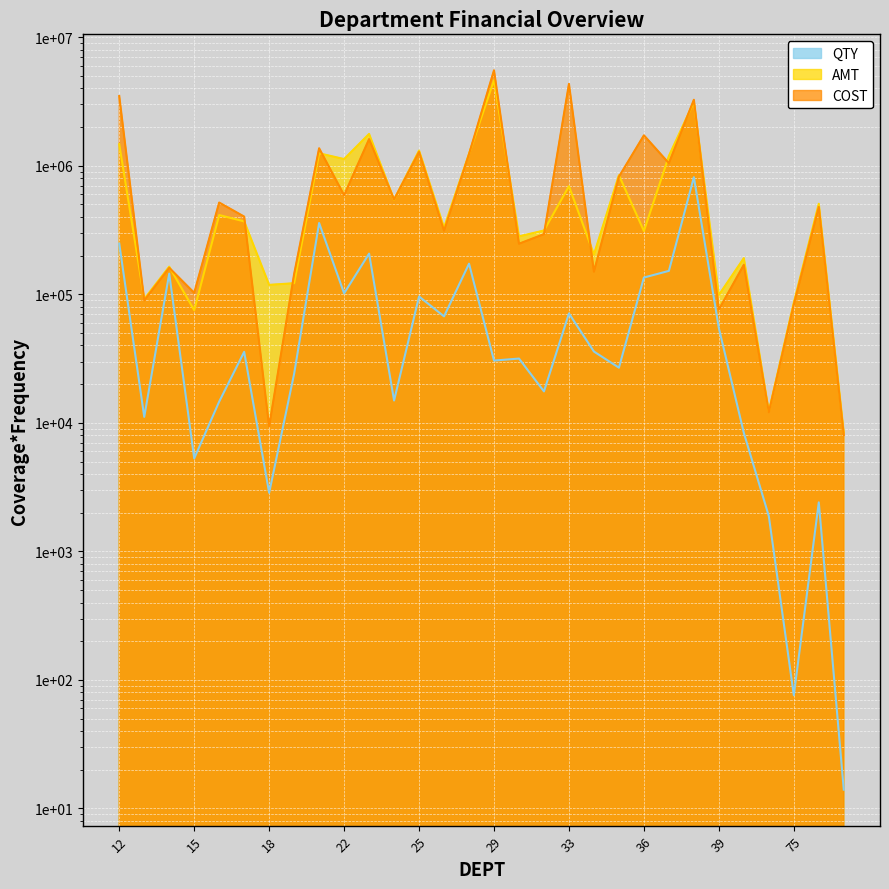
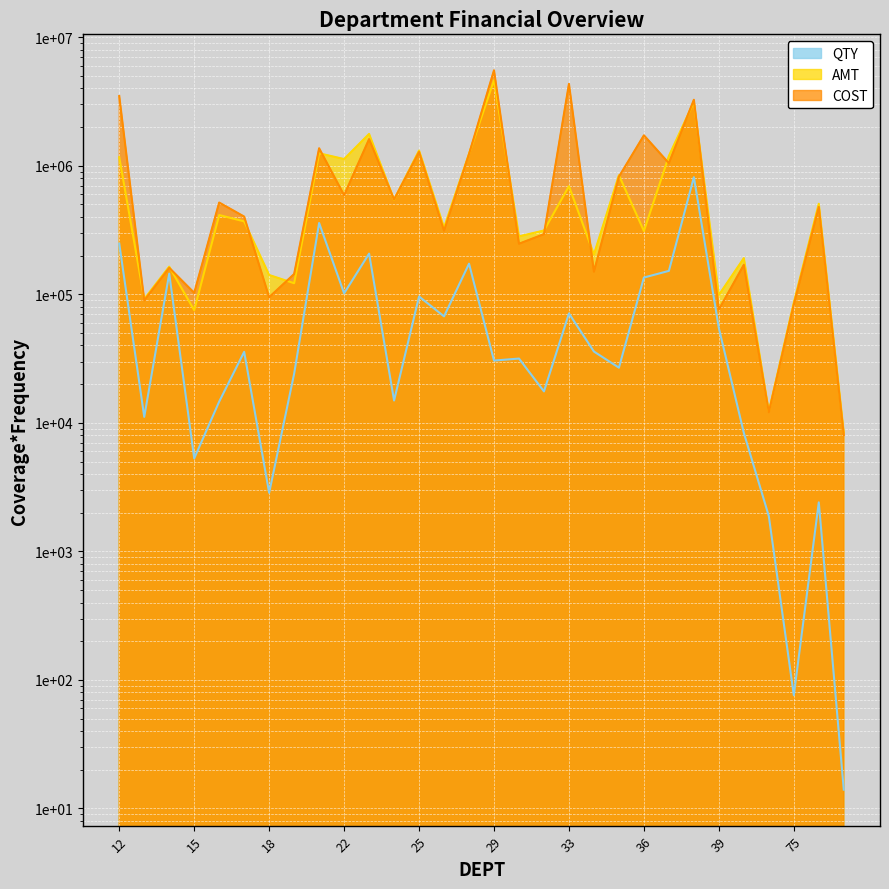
  {
    "QTY": {
      "12": 250000,
      "15": 5300,
      "18": 2900,
      "22": 100000,
      "25": 100000,
      "29": 30000,
      "33": 70000,
      "36": 140000,
      "39": 55000,
      "75": 80
    },
    "AMT": {
-     "12": 1500000,
+     "12": 1200000,
      "15": 80000,
-     "18": 120000,
+     "18": 140000,
      "22": 1100000,
      "29": 4600000,
      "33": 700000,
      "36": 310000,
      "39": 100000
    },
    "COST": {
      "12": 3500000,
      "15": 100000,
-     "18": 9000,
+     "18": 90000,
      "22": 600000,
      "29": 5500000,
      "33": 4300000,
      "36": 1700000,
      "39": 80000
    }
  }
